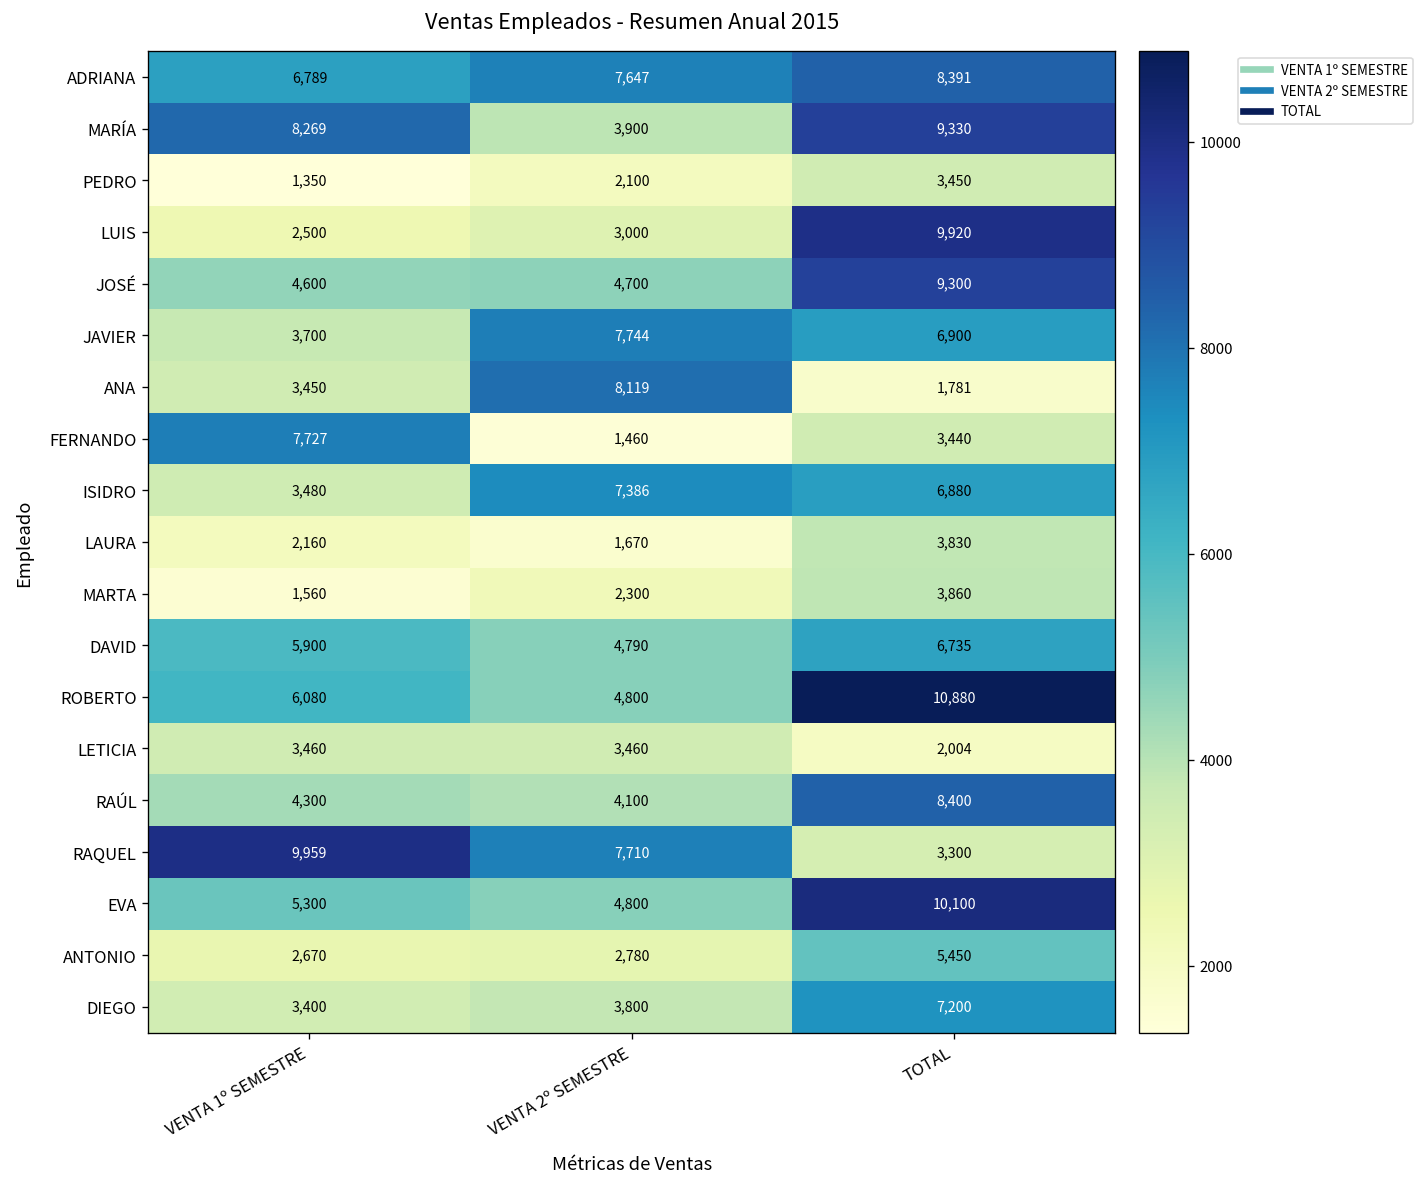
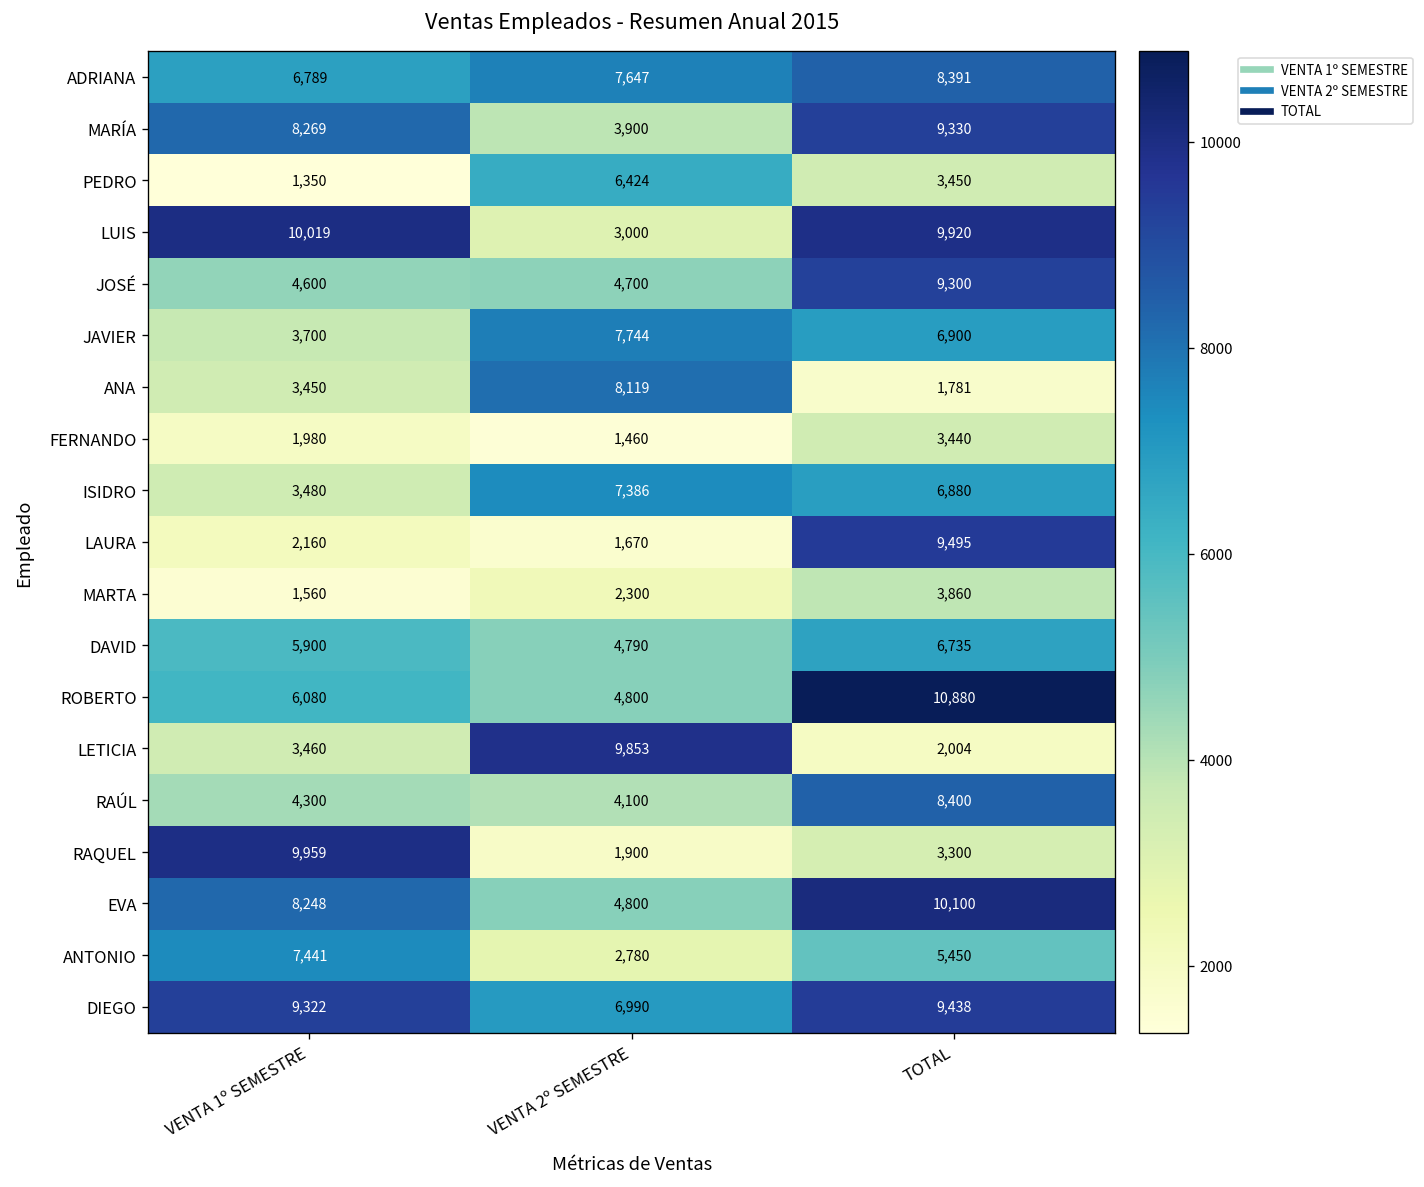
  {
    "ADRIANA": {
      "VENTA 1º SEMESTRE": "6,789",
      "VENTA 2º SEMESTRE": "7,647",
      "TOTAL": "8,391"
    },
    "MARÍA": {
      "VENTA 1º SEMESTRE": "8,269",
      "VENTA 2º SEMESTRE": "3,900",
      "TOTAL": "9,330"
    },
    "PEDRO": {
      "VENTA 1º SEMESTRE": "1,350",
-     "VENTA 2º SEMESTRE": "2,100",
+     "VENTA 2º SEMESTRE": "6,424",
      "TOTAL": "3,450"
    },
    "LUIS": {
-     "VENTA 1º SEMESTRE": "2,500",
+     "VENTA 1º SEMESTRE": "10,019",
      "VENTA 2º SEMESTRE": "3,000",
      "TOTAL": "9,920"
    },
    "JOSÉ": {
      "VENTA 1º SEMESTRE": "4,600",
      "VENTA 2º SEMESTRE": "4,700",
      "TOTAL": "9,300"
    },
    "JAVIER": {
      "VENTA 1º SEMESTRE": "3,700",
      "VENTA 2º SEMESTRE": "7,744",
      "TOTAL": "6,900"
    },
    "ANA": {
      "VENTA 1º SEMESTRE": "3,450",
      "VENTA 2º SEMESTRE": "8,119",
      "TOTAL": "1,781"
    },
    "FERNANDO": {
-     "VENTA 1º SEMESTRE": "7,727",
+     "VENTA 1º SEMESTRE": "1,980",
      "VENTA 2º SEMESTRE": "1,460",
      "TOTAL": "3,440"
    },
    "ISIDRO": {
      "VENTA 1º SEMESTRE": "3,480",
      "VENTA 2º SEMESTRE": "7,386",
      "TOTAL": "6,880"
    },
    "LAURA": {
      "VENTA 1º SEMESTRE": "2,160",
      "VENTA 2º SEMESTRE": "1,670",
-     "TOTAL": "3,830"
+     "TOTAL": "9,495"
    },
    "MARTA": {
      "VENTA 1º SEMESTRE": "1,560",
      "VENTA 2º SEMESTRE": "2,300",
      "TOTAL": "3,860"
    },
    "DAVID": {
      "VENTA 1º SEMESTRE": "5,900",
      "VENTA 2º SEMESTRE": "4,790",
      "TOTAL": "6,735"
    },
    "ROBERTO": {
      "VENTA 1º SEMESTRE": "6,080",
      "VENTA 2º SEMESTRE": "4,800",
      "TOTAL": "10,880"
    },
    "LETICIA": {
      "VENTA 1º SEMESTRE": "3,460",
-     "VENTA 2º SEMESTRE": "3,460",
+     "VENTA 2º SEMESTRE": "9,853",
      "TOTAL": "2,004"
    },
    "RAÚL": {
      "VENTA 1º SEMESTRE": "4,300",
      "VENTA 2º SEMESTRE": "4,100",
      "TOTAL": "8,400"
    },
    "RAQUEL": {
      "VENTA 1º SEMESTRE": "9,959",
-     "VENTA 2º SEMESTRE": "7,710",
+     "VENTA 2º SEMESTRE": "1,900",
      "TOTAL": "3,300"
    },
    "EVA": {
-     "VENTA 1º SEMESTRE": "5,300",
+     "VENTA 1º SEMESTRE": "8,248",
      "VENTA 2º SEMESTRE": "4,800",
      "TOTAL": "10,100"
    },
    "ANTONIO": {
-     "VENTA 1º SEMESTRE": "2,670",
+     "VENTA 1º SEMESTRE": "7,441",
      "VENTA 2º SEMESTRE": "2,780",
      "TOTAL": "5,450"
    },
    "DIEGO": {
-     "VENTA 1º SEMESTRE": "3,400",
-     "VENTA 2º SEMESTRE": "3,800",
-     "TOTAL": "7,200"
+     "VENTA 1º SEMESTRE": "9,322",
+     "VENTA 2º SEMESTRE": "6,990",
+     "TOTAL": "9,438"
    }
  }
